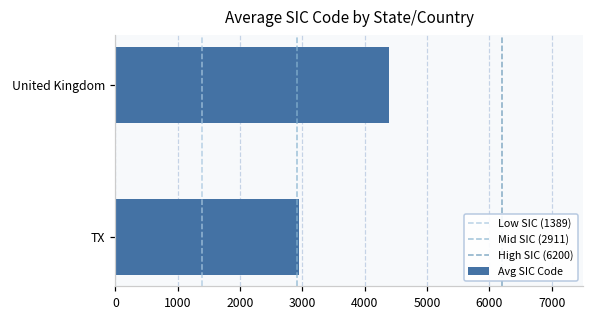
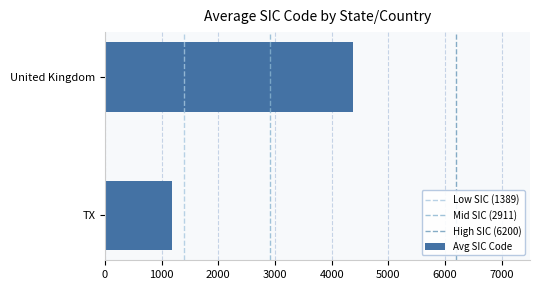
  {
    "United Kingdom": 4400,
-   "TX": 2900
+   "TX": 1200
  }
